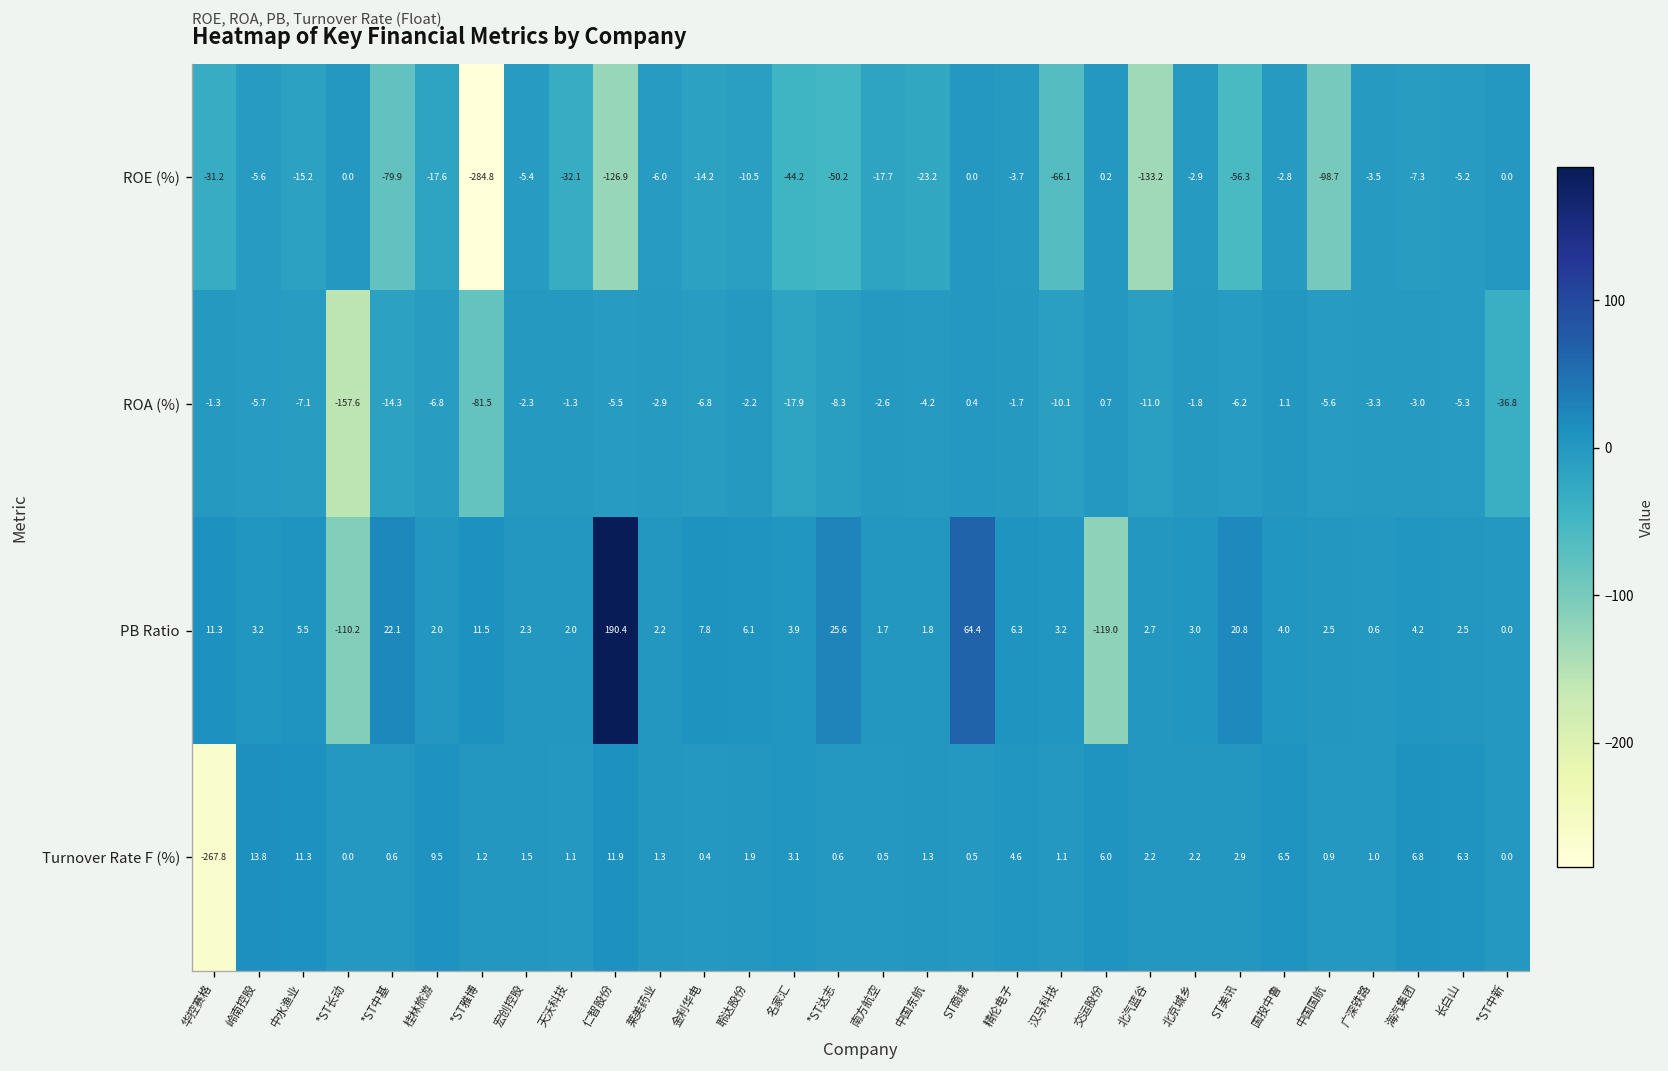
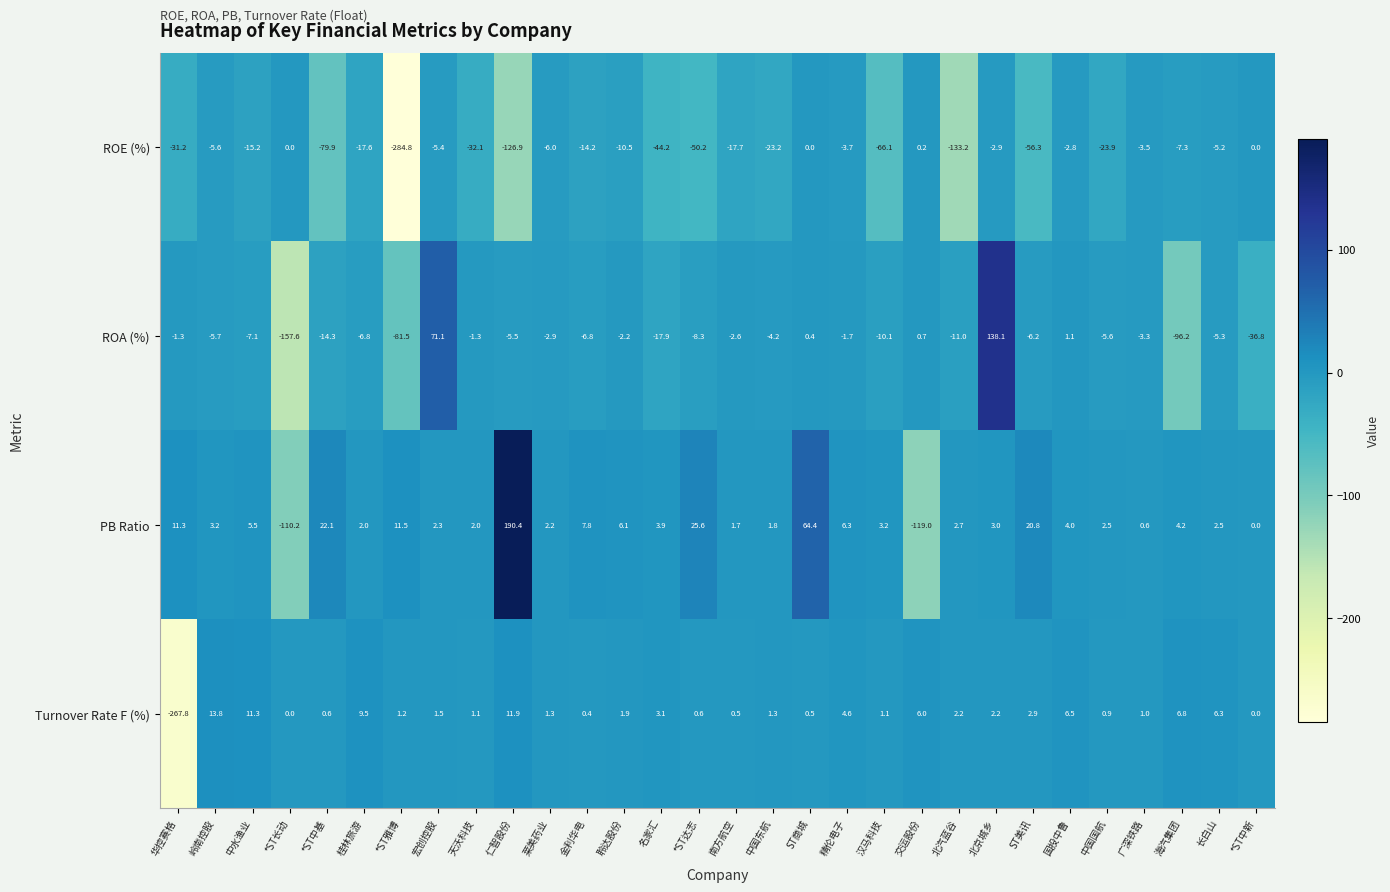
  {
    "ROE (%)": {
      "华控赛格": -31.2,
      "岭南控股": -5.6,
      "中水渔业": -15.2,
      "*ST长动": 0.0,
      "*ST中基": -79.9,
      "桂林旅游": -17.6,
      "*ST雅博": -284.8,
      "宏创控股": -5.4,
      "天沃科技": -32.1,
      "仁智股份": -126.9,
      "莱美药业": -6.0,
      "金利华电": -14.2,
      "聆达股份": -10.5,
      "名家汇": -44.2,
      "*ST达志": -50.2,
      "南方航空": -17.7,
      "中国东航": -23.2,
      "ST商城": 0.0,
      "精伦电子": -3.7,
      "汉马科技": -66.1,
      "交运股份": 0.2,
      "北汽蓝谷": -133.2,
      "北京城乡": -2.9,
      "ST美讯": -56.3,
      "国投中鲁": -2.8,
-     "中国国航": -98.7,
+     "中国国航": -23.9,
      "广深铁路": -3.5,
      "海汽集团": -7.3,
      "长白山": -5.2,
      "*ST中新": 0.0
    },
    "ROA (%)": {
      "华控赛格": -1.3,
      "岭南控股": -5.7,
      "中水渔业": -7.1,
      "*ST长动": -157.6,
      "*ST中基": -14.3,
      "桂林旅游": -6.8,
      "*ST雅博": -81.5,
-     "宏创控股": -2.3,
+     "宏创控股": 71.1,
      "天沃科技": -1.3,
      "仁智股份": -5.5,
      "莱美药业": -2.9,
      "金利华电": -6.8,
      "聆达股份": -2.2,
      "名家汇": -17.9,
      "*ST达志": -8.3,
      "南方航空": -2.6,
      "中国东航": -4.2,
      "ST商城": 0.4,
      "精伦电子": -1.7,
      "汉马科技": -10.1,
      "交运股份": 0.7,
      "北汽蓝谷": -11.0,
-     "北京城乡": -1.8,
+     "北京城乡": 138.1,
      "ST美讯": -6.2,
      "国投中鲁": 1.1,
      "中国国航": -5.6,
      "广深铁路": -3.3,
-     "海汽集团": -3.0,
+     "海汽集团": -96.2,
      "长白山": -5.3,
      "*ST中新": -36.8
    },
    "PB Ratio": {
      "华控赛格": 11.3,
      "岭南控股": 3.2,
      "中水渔业": 5.5,
      "*ST长动": -110.2,
      "*ST中基": 22.1,
      "桂林旅游": 2.0,
      "*ST雅博": 11.5,
      "宏创控股": 2.3,
      "天沃科技": 2.0,
      "仁智股份": 190.4,
      "莱美药业": 2.2,
      "金利华电": 7.8,
      "聆达股份": 6.1,
      "名家汇": 3.9,
      "*ST达志": 25.6,
      "南方航空": 1.7,
      "中国东航": 1.8,
      "ST商城": 64.4,
      "精伦电子": 6.3,
      "汉马科技": 3.2,
      "交运股份": -119.0,
      "北汽蓝谷": 2.7,
      "北京城乡": 3.0,
      "ST美讯": 20.8,
      "国投中鲁": 4.0,
      "中国国航": 2.5,
      "广深铁路": 0.6,
      "海汽集团": 4.2,
      "长白山": 2.5,
      "*ST中新": 0.0
    },
    "Turnover Rate F (%)": {
      "华控赛格": -267.8,
      "岭南控股": 13.8,
      "中水渔业": 11.3,
      "*ST长动": 0.0,
      "*ST中基": 0.6,
      "桂林旅游": 9.5,
      "*ST雅博": 1.2,
      "宏创控股": 1.5,
      "天沃科技": 1.1,
      "仁智股份": 11.9,
      "莱美药业": 1.3,
      "金利华电": 0.4,
      "聆达股份": 1.9,
      "名家汇": 3.1,
      "*ST达志": 0.6,
      "南方航空": 0.5,
      "中国东航": 1.3,
      "ST商城": 0.5,
      "精伦电子": 4.6,
      "汉马科技": 1.1,
      "交运股份": 6.0,
      "北汽蓝谷": 2.2,
      "北京城乡": 2.2,
      "ST美讯": 2.9,
      "国投中鲁": 6.5,
      "中国国航": 0.9,
      "广深铁路": 1.0,
      "海汽集团": 6.8,
      "长白山": 6.3,
      "*ST中新": 0.0
    }
  }
